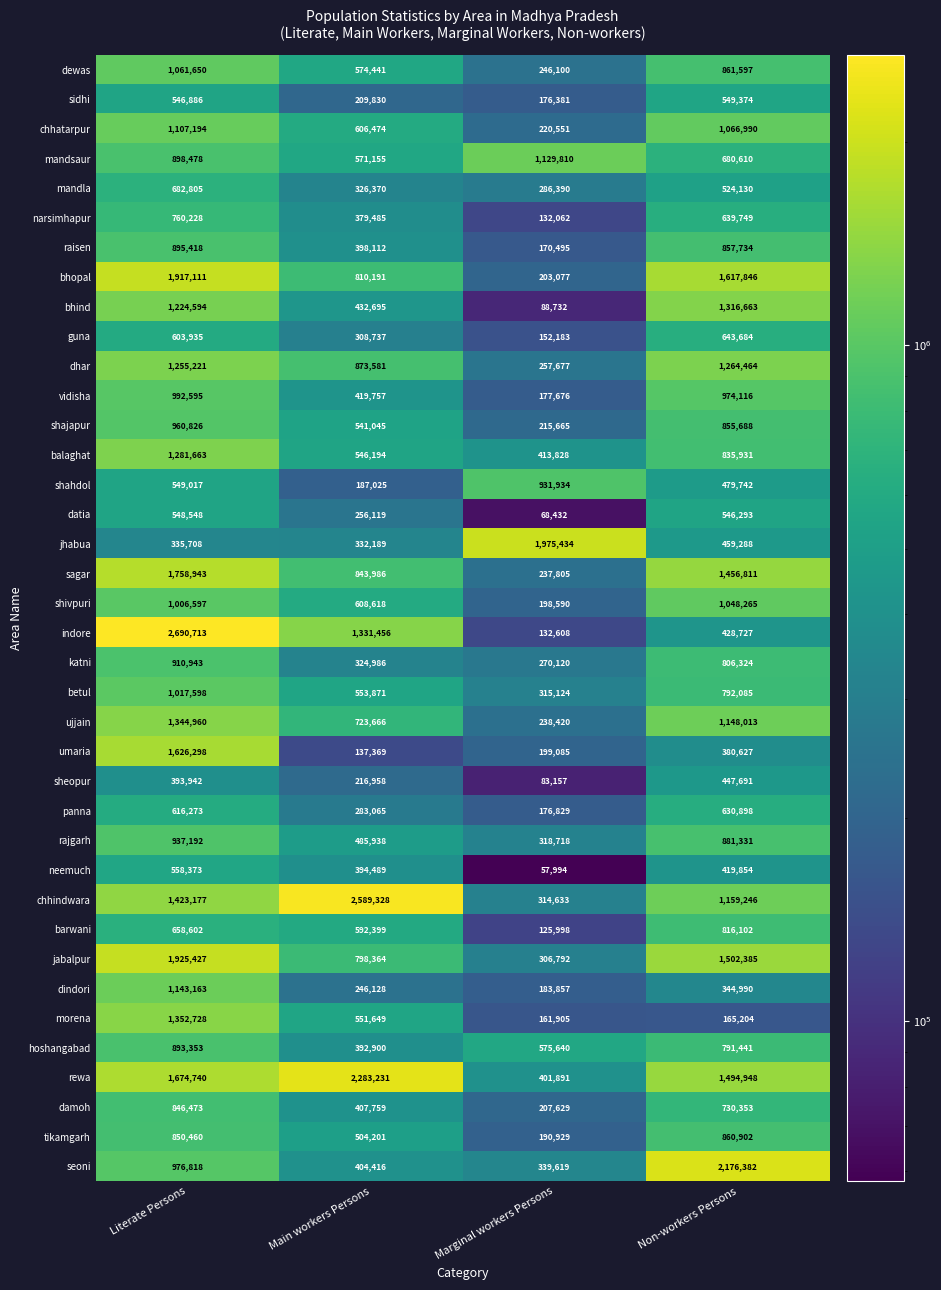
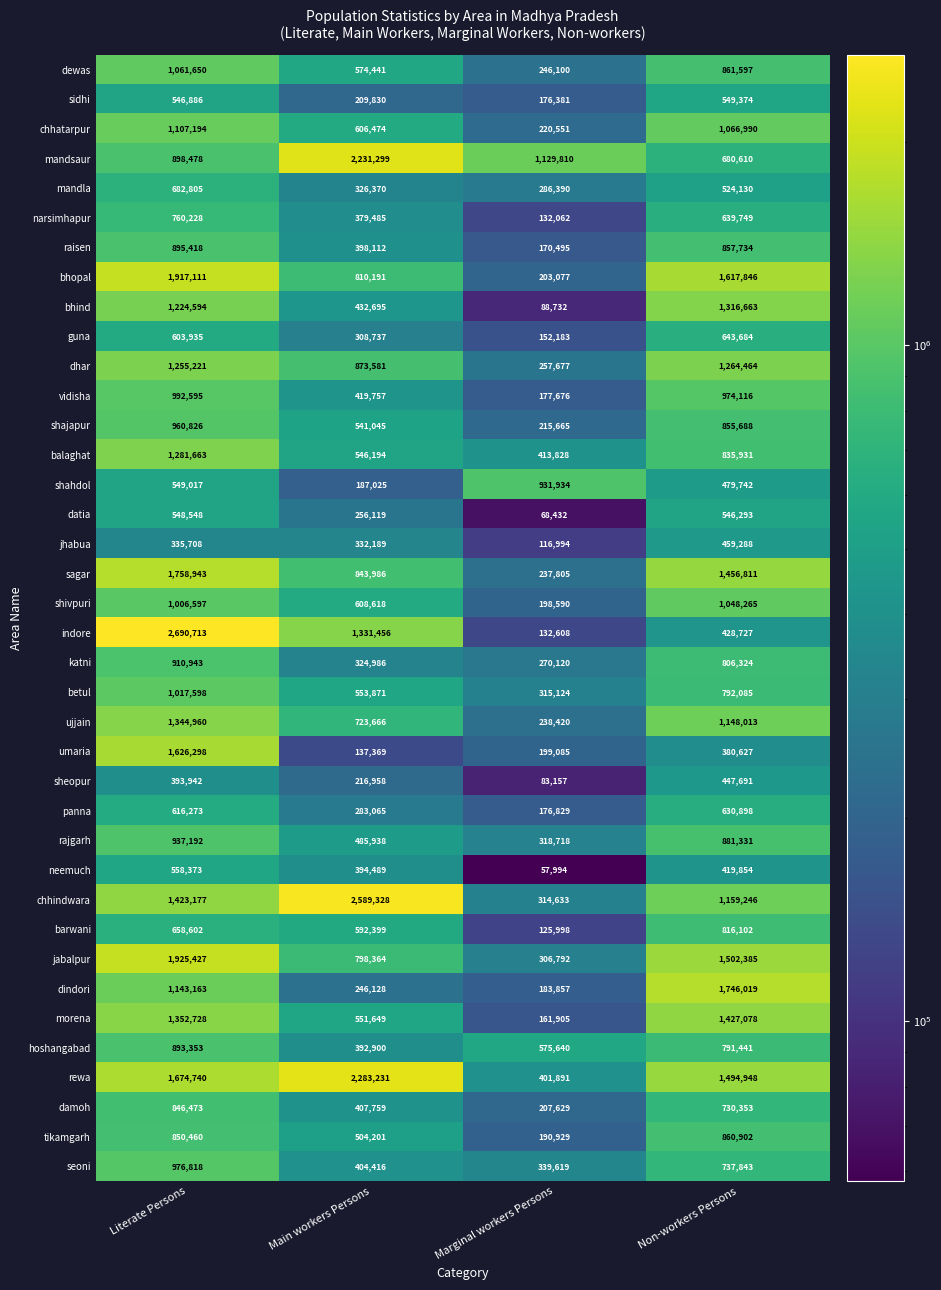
  {
    "dewas": {
      "Literate Persons": "1,061,650",
      "Main workers Persons": "574,441",
      "Marginal workers Persons": "246,100",
      "Non-workers Persons": "861,597"
    },
    "sidhi": {
      "Literate Persons": "546,886",
      "Main workers Persons": "209,830",
      "Marginal workers Persons": "176,381",
      "Non-workers Persons": "549,374"
    },
    "chhatarpur": {
      "Literate Persons": "1,107,194",
      "Main workers Persons": "606,474",
      "Marginal workers Persons": "220,551",
      "Non-workers Persons": "1,066,990"
    },
    "mandsaur": {
      "Literate Persons": "898,478",
-     "Main workers Persons": "571,155",
+     "Main workers Persons": "2,231,299",
      "Marginal workers Persons": "1,129,810",
      "Non-workers Persons": "680,610"
    },
    "mandla": {
      "Literate Persons": "682,805",
      "Main workers Persons": "326,370",
      "Marginal workers Persons": "286,390",
      "Non-workers Persons": "524,130"
    },
    "narsimhapur": {
      "Literate Persons": "760,228",
      "Main workers Persons": "379,485",
      "Marginal workers Persons": "132,062",
      "Non-workers Persons": "639,749"
    },
    "raisen": {
      "Literate Persons": "895,418",
      "Main workers Persons": "398,112",
      "Marginal workers Persons": "170,495",
      "Non-workers Persons": "857,734"
    },
    "bhopal": {
      "Literate Persons": "1,917,111",
      "Main workers Persons": "810,191",
      "Marginal workers Persons": "203,077",
      "Non-workers Persons": "1,617,846"
    },
    "bhind": {
      "Literate Persons": "1,224,594",
      "Main workers Persons": "432,695",
      "Marginal workers Persons": "88,732",
      "Non-workers Persons": "1,316,663"
    },
    "guna": {
      "Literate Persons": "603,935",
      "Main workers Persons": "308,737",
      "Marginal workers Persons": "152,183",
      "Non-workers Persons": "643,684"
    },
    "dhar": {
      "Literate Persons": "1,255,221",
      "Main workers Persons": "873,581",
      "Marginal workers Persons": "257,677",
      "Non-workers Persons": "1,264,464"
    },
    "vidisha": {
      "Literate Persons": "992,595",
      "Main workers Persons": "419,757",
      "Marginal workers Persons": "177,676",
      "Non-workers Persons": "974,116"
    },
    "shajapur": {
      "Literate Persons": "960,826",
      "Main workers Persons": "541,045",
      "Marginal workers Persons": "215,665",
      "Non-workers Persons": "855,688"
    },
    "balaghat": {
      "Literate Persons": "1,281,663",
      "Main workers Persons": "546,194",
      "Marginal workers Persons": "413,828",
      "Non-workers Persons": "835,931"
    },
    "shahdol": {
      "Literate Persons": "549,017",
      "Main workers Persons": "187,025",
      "Marginal workers Persons": "931,934",
      "Non-workers Persons": "479,742"
    },
    "datia": {
      "Literate Persons": "548,548",
      "Main workers Persons": "256,119",
      "Marginal workers Persons": "68,432",
      "Non-workers Persons": "546,293"
    },
    "jhabua": {
      "Literate Persons": "335,708",
      "Main workers Persons": "332,189",
-     "Marginal workers Persons": "1,975,434",
+     "Marginal workers Persons": "116,994",
      "Non-workers Persons": "459,288"
    },
    "sagar": {
      "Literate Persons": "1,758,943",
      "Main workers Persons": "843,986",
      "Marginal workers Persons": "237,805",
      "Non-workers Persons": "1,456,811"
    },
    "shivpuri": {
      "Literate Persons": "1,006,597",
      "Main workers Persons": "608,618",
      "Marginal workers Persons": "198,590",
      "Non-workers Persons": "1,048,265"
    },
    "indore": {
      "Literate Persons": "2,690,713",
      "Main workers Persons": "1,331,456",
      "Marginal workers Persons": "132,608",
      "Non-workers Persons": "428,727"
    },
    "katni": {
      "Literate Persons": "910,943",
      "Main workers Persons": "324,986",
      "Marginal workers Persons": "270,120",
      "Non-workers Persons": "806,324"
    },
    "betul": {
      "Literate Persons": "1,017,598",
      "Main workers Persons": "553,871",
      "Marginal workers Persons": "315,124",
      "Non-workers Persons": "792,085"
    },
    "ujjain": {
      "Literate Persons": "1,344,960",
      "Main workers Persons": "723,666",
      "Marginal workers Persons": "238,420",
      "Non-workers Persons": "1,148,013"
    },
    "umaria": {
      "Literate Persons": "1,626,298",
      "Main workers Persons": "137,369",
      "Marginal workers Persons": "199,085",
      "Non-workers Persons": "380,627"
    },
    "sheopur": {
      "Literate Persons": "393,942",
      "Main workers Persons": "216,958",
      "Marginal workers Persons": "83,157",
      "Non-workers Persons": "447,691"
    },
    "panna": {
      "Literate Persons": "616,273",
      "Main workers Persons": "283,065",
      "Marginal workers Persons": "176,829",
      "Non-workers Persons": "630,898"
    },
    "rajgarh": {
      "Literate Persons": "937,192",
      "Main workers Persons": "485,938",
      "Marginal workers Persons": "318,718",
      "Non-workers Persons": "881,331"
    },
    "neemuch": {
      "Literate Persons": "558,373",
      "Main workers Persons": "394,489",
      "Marginal workers Persons": "57,994",
      "Non-workers Persons": "419,854"
    },
    "chhindwara": {
      "Literate Persons": "1,423,177",
      "Main workers Persons": "2,589,328",
      "Marginal workers Persons": "314,633",
      "Non-workers Persons": "1,159,246"
    },
    "barwani": {
      "Literate Persons": "658,602",
      "Main workers Persons": "592,399",
      "Marginal workers Persons": "125,998",
      "Non-workers Persons": "816,102"
    },
    "jabalpur": {
      "Literate Persons": "1,925,427",
      "Main workers Persons": "798,364",
      "Marginal workers Persons": "306,792",
      "Non-workers Persons": "1,502,385"
    },
    "dindori": {
      "Literate Persons": "1,143,163",
      "Main workers Persons": "246,128",
      "Marginal workers Persons": "183,857",
-     "Non-workers Persons": "344,990"
+     "Non-workers Persons": "1,746,019"
    },
    "morena": {
      "Literate Persons": "1,352,728",
      "Main workers Persons": "551,649",
      "Marginal workers Persons": "161,905",
-     "Non-workers Persons": "165,204"
+     "Non-workers Persons": "1,427,078"
    },
    "hoshangabad": {
      "Literate Persons": "893,353",
      "Main workers Persons": "392,900",
      "Marginal workers Persons": "575,640",
      "Non-workers Persons": "791,441"
    },
    "rewa": {
      "Literate Persons": "1,674,740",
      "Main workers Persons": "2,283,231",
      "Marginal workers Persons": "401,891",
      "Non-workers Persons": "1,494,948"
    },
    "damoh": {
      "Literate Persons": "846,473",
      "Main workers Persons": "407,759",
      "Marginal workers Persons": "207,629",
      "Non-workers Persons": "730,353"
    },
    "tikamgarh": {
      "Literate Persons": "850,460",
      "Main workers Persons": "504,201",
      "Marginal workers Persons": "190,929",
      "Non-workers Persons": "860,902"
    },
    "seoni": {
      "Literate Persons": "976,818",
      "Main workers Persons": "404,416",
      "Marginal workers Persons": "339,619",
-     "Non-workers Persons": "2,176,382"
+     "Non-workers Persons": "737,843"
    }
  }
